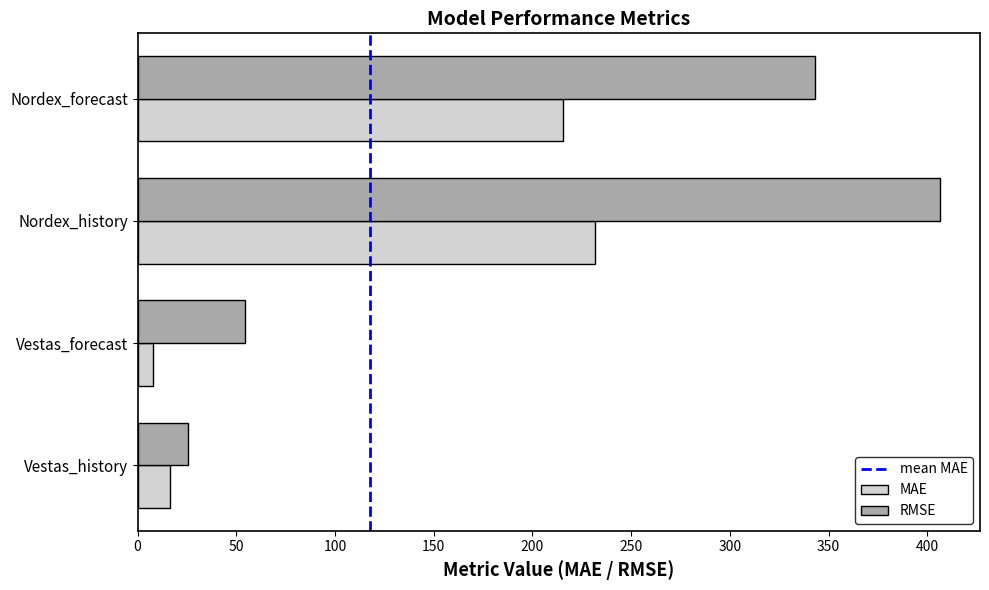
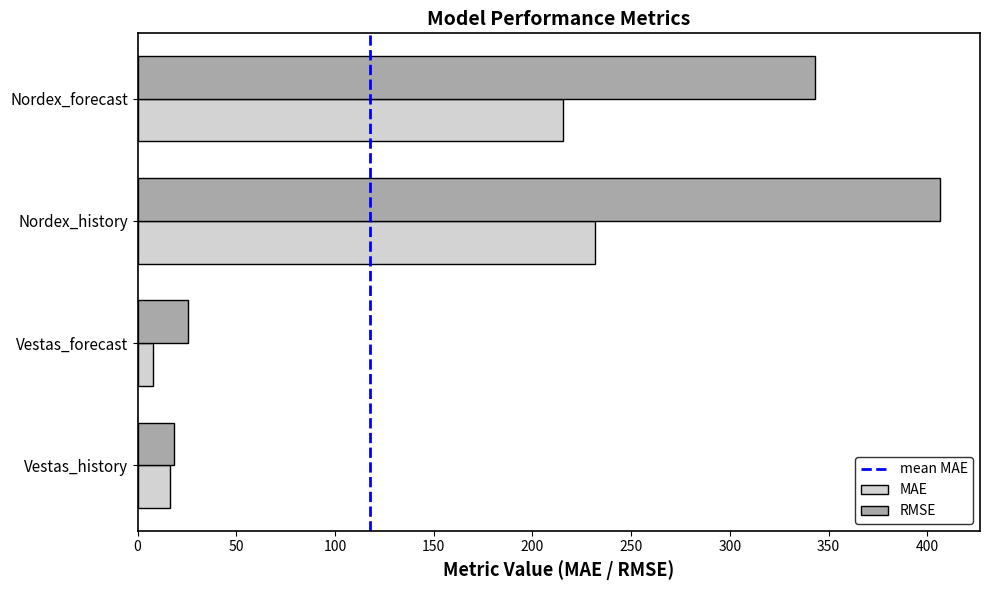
  {
    "MAE": {
      "Nordex_forecast": 215,
      "Nordex_history": 232,
      "Vestas_forecast": 8,
      "Vestas_history": 16
    },
    "RMSE": {
      "Nordex_forecast": 343,
      "Nordex_history": 406,
-     "Vestas_forecast": 55,
-     "Vestas_history": 26
+     "Vestas_forecast": 26,
+     "Vestas_history": 19
    }
  }
